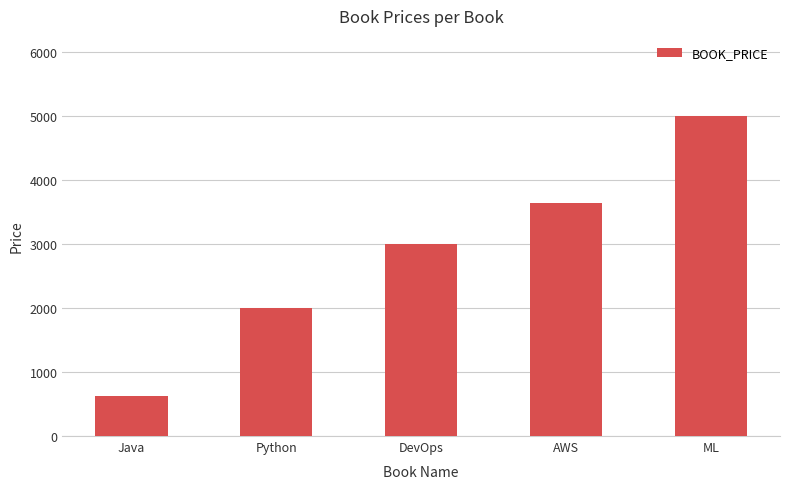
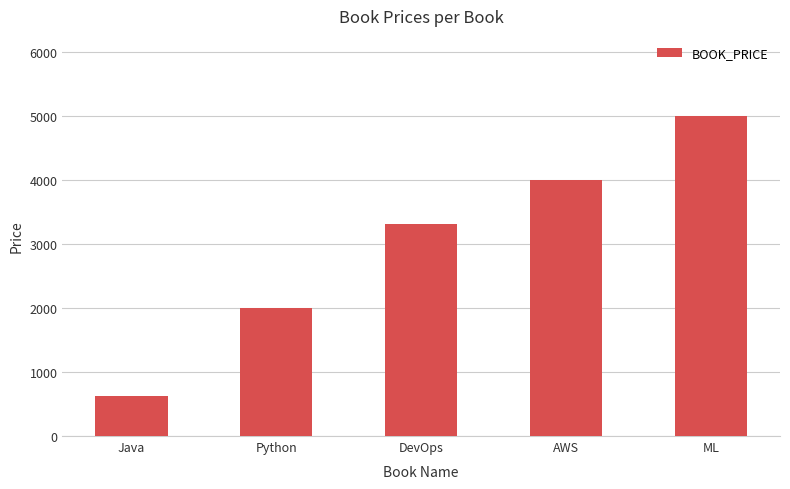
  {
    "Java": 600,
    "Python": 2000,
-   "DevOps": 3000,
-   "AWS": 3600,
+   "DevOps": 3300,
+   "AWS": 4000,
    "ML": 5000
  }
